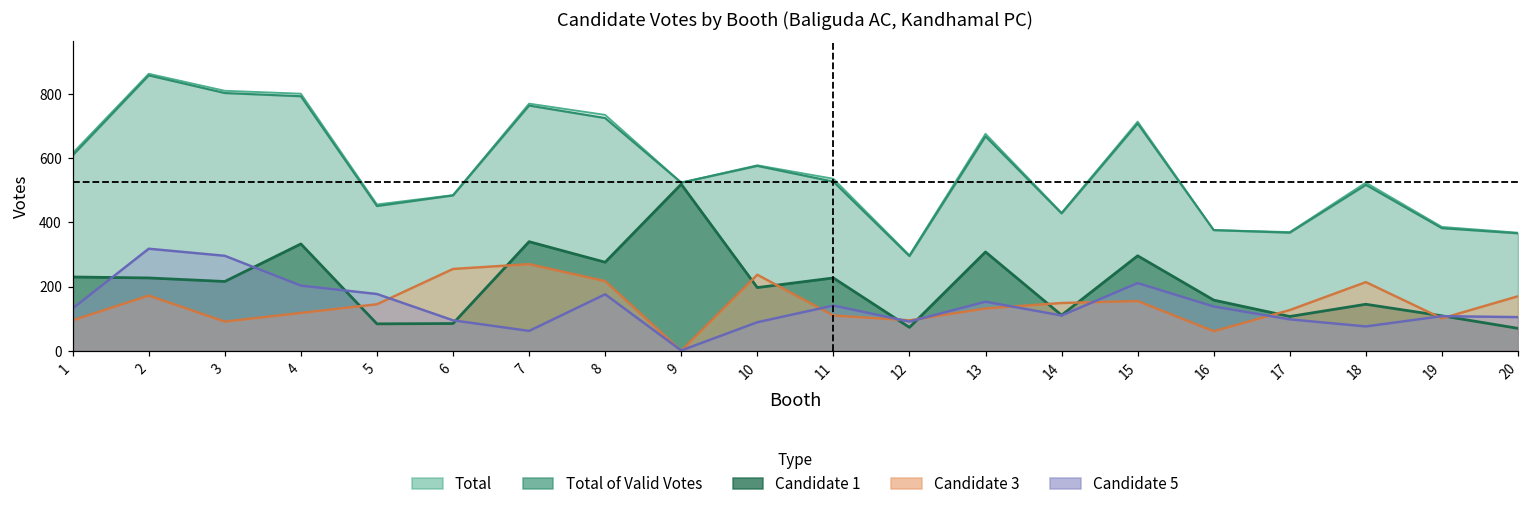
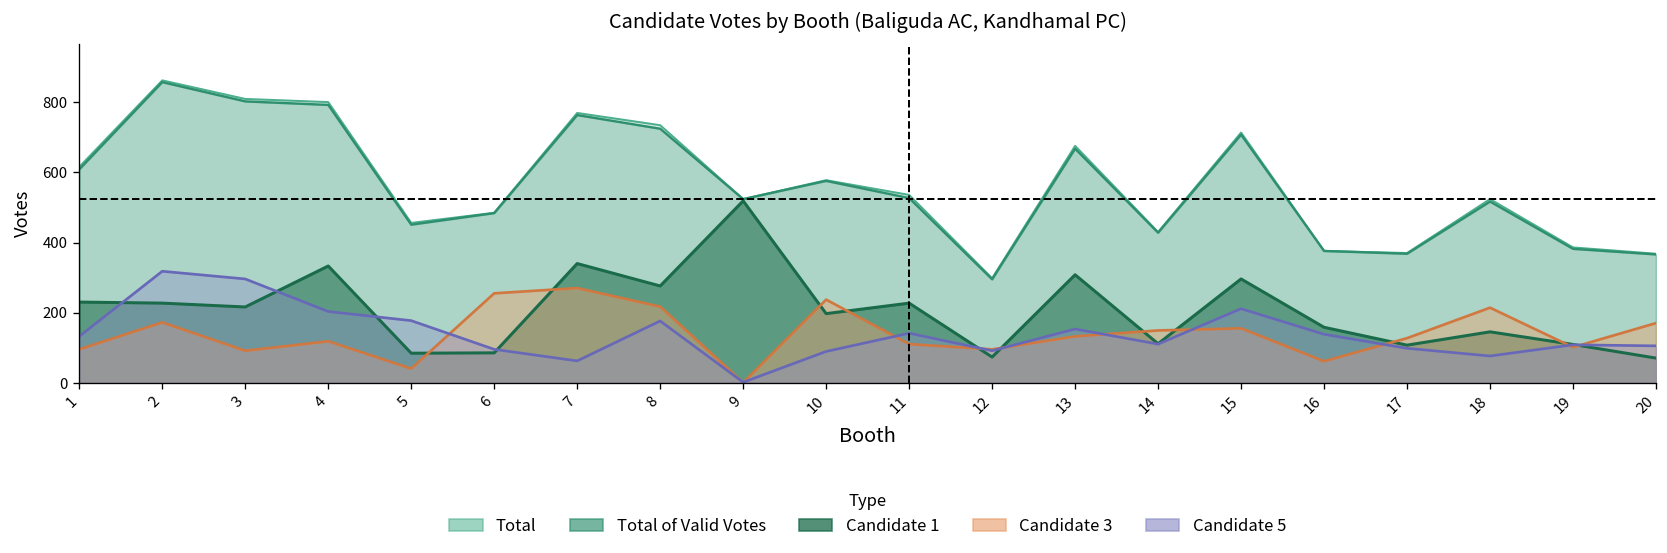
  {
    "Candidate 3": {
      "1": 100,
      "2": 170,
      "3": 90,
      "4": 120,
-     "5": 150,
+     "5": 40,
      "6": 260,
      "7": 270,
      "8": 220,
      "10": 240,
      "11": 110,
      "13": 130,
      "14": 150,
      "15": 160,
      "16": 60,
      "17": 130,
      "18": 210,
      "20": 170
    }
  }
